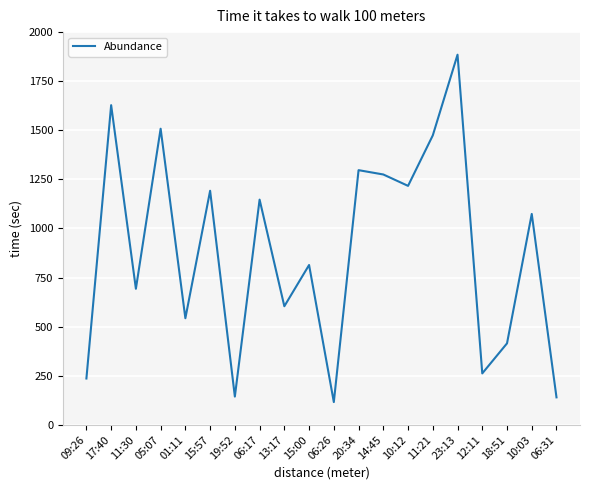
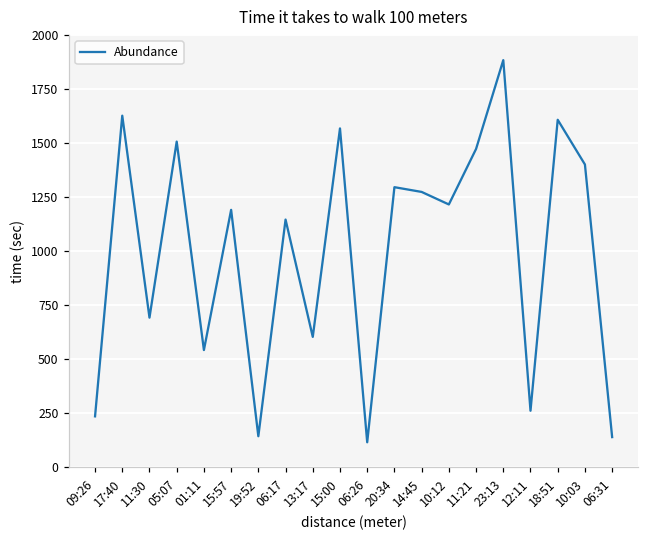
  {
    "09:26": 240,
    "17:40": 1630,
    "11:30": 690,
    "05:07": 1510,
    "01:11": 540,
    "15:57": 1190,
    "19:52": 140,
    "06:17": 1150,
    "13:17": 600,
-   "15:00": 810,
+   "15:00": 1570,
    "06:26": 120,
    "20:34": 1300,
    "14:45": 1280,
    "10:12": 1220,
    "11:21": 1470,
    "23:13": 1890,
    "12:11": 260,
-   "18:51": 420,
-   "10:03": 1070,
+   "18:51": 1610,
+   "10:03": 1400,
    "06:31": 140
  }
